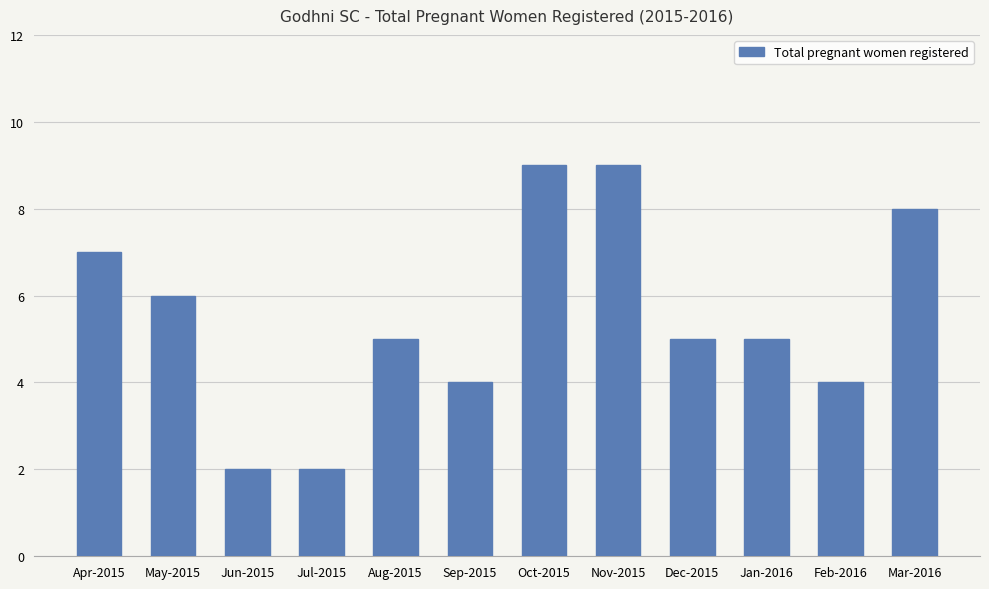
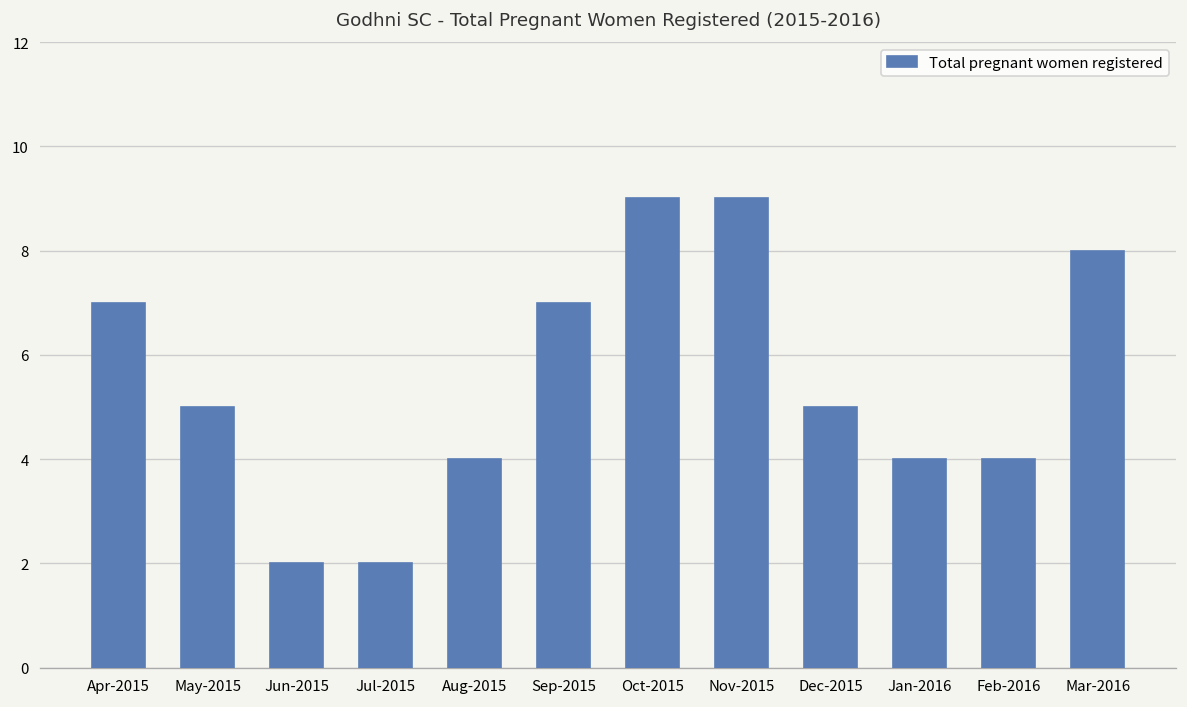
  {
    "Apr-2015": 7,
-   "May-2015": 6,
+   "May-2015": 5,
    "Jun-2015": 2,
    "Jul-2015": 2,
-   "Aug-2015": 5,
-   "Sep-2015": 4,
+   "Aug-2015": 4,
+   "Sep-2015": 7,
    "Oct-2015": 9,
    "Nov-2015": 9,
    "Dec-2015": 5,
-   "Jan-2016": 5,
+   "Jan-2016": 4,
    "Feb-2016": 4,
    "Mar-2016": 8
  }
